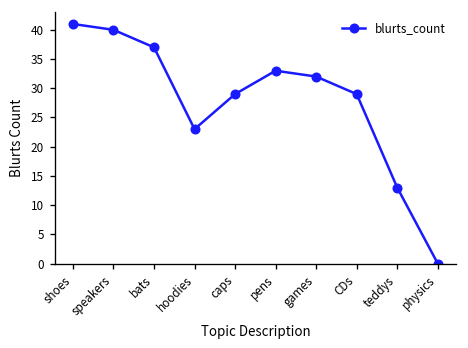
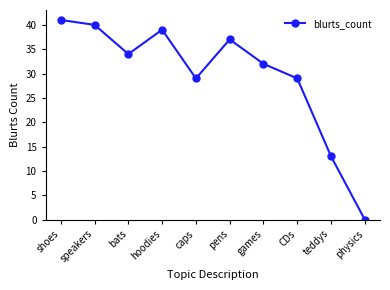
  {
    "shoes": 41,
    "speakers": 40,
-   "bats": 37,
-   "hoodies": 23,
+   "bats": 34,
+   "hoodies": 39,
    "caps": 29,
-   "pens": 33,
+   "pens": 37,
    "games": 32,
    "CDs": 29,
    "teddys": 13,
    "physics": 0
  }
